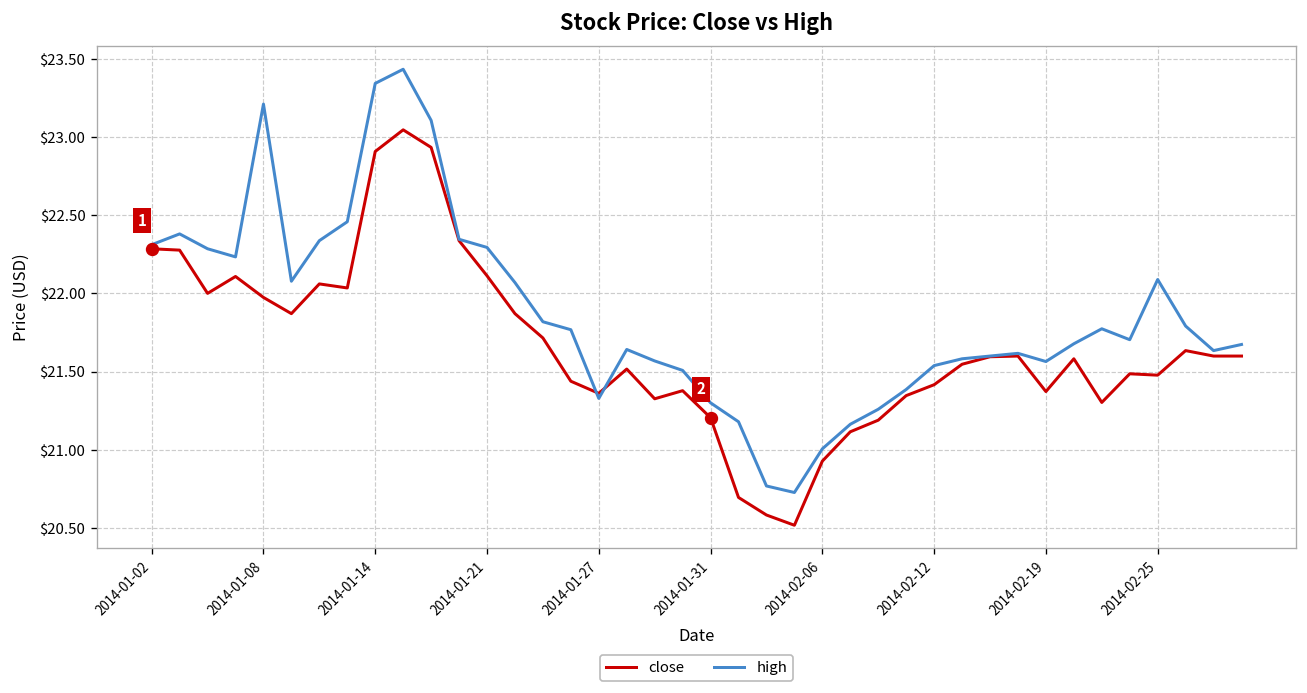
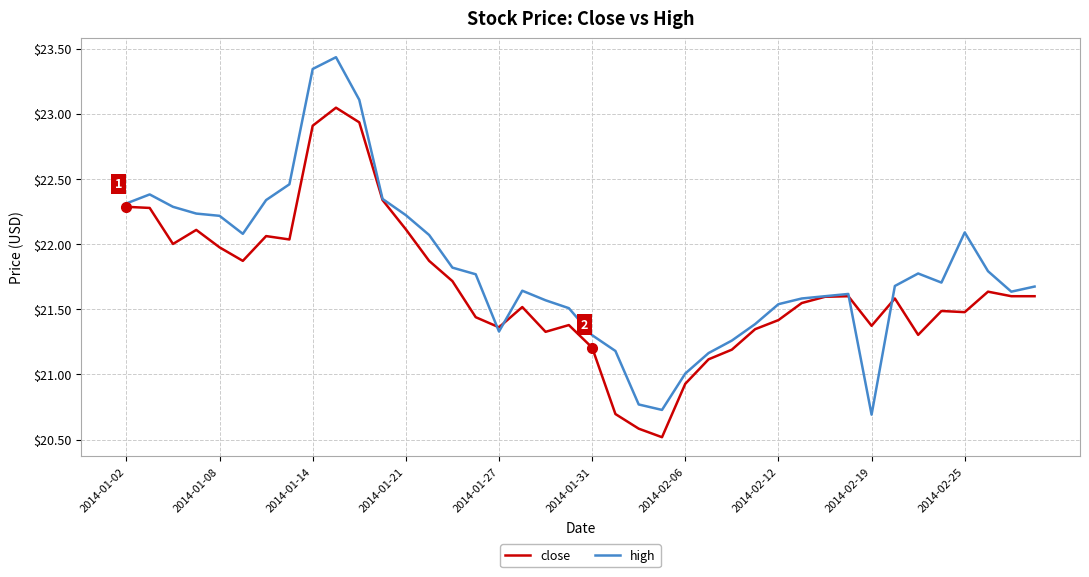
  {
    "high": {
-     "2014-01-08": "$23.21",
+     "2014-01-08": "$22.22",
      "2014-01-14": "$23.34",
-     "2014-01-21": "$22.29",
+     "2014-01-21": "$22.22",
      "2014-01-27": "$21.33",
      "2014-02-06": "$21.01",
      "2014-02-12": "$21.54",
-     "2014-02-19": "$21.56",
+     "2014-02-19": "$20.69",
      "2014-02-25": "$22.09"
    }
  }
